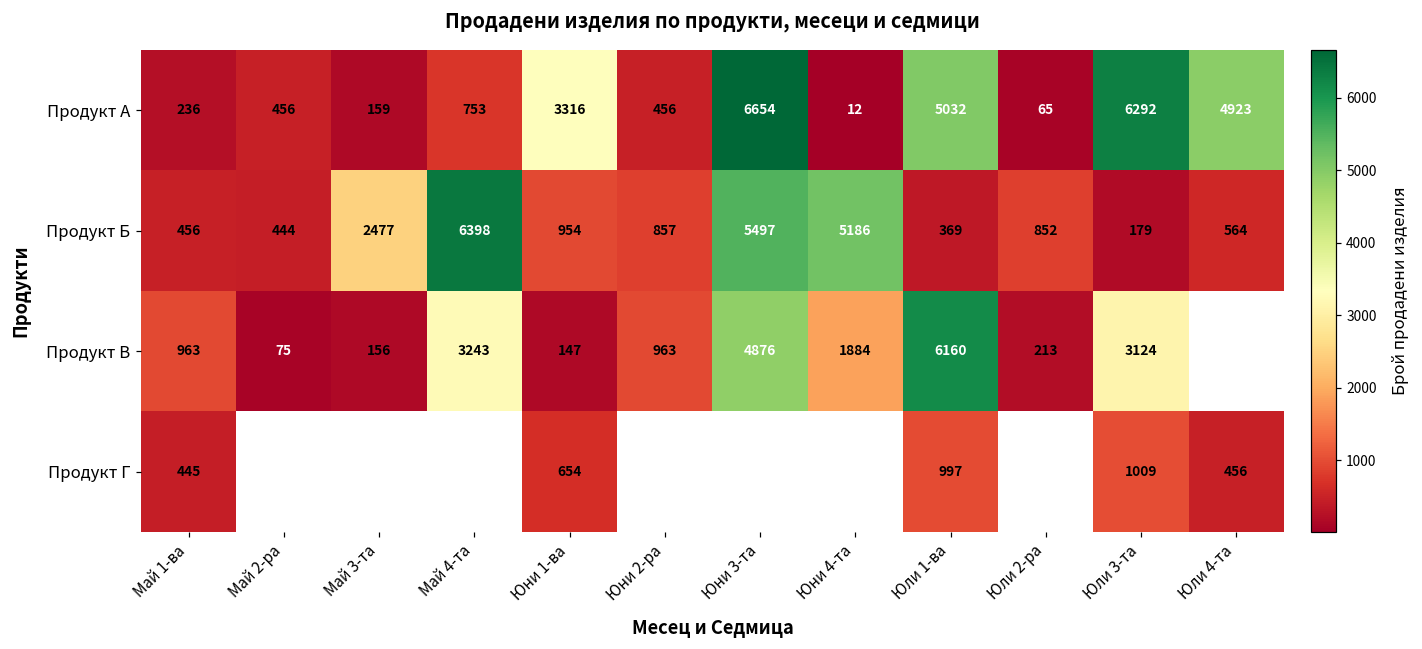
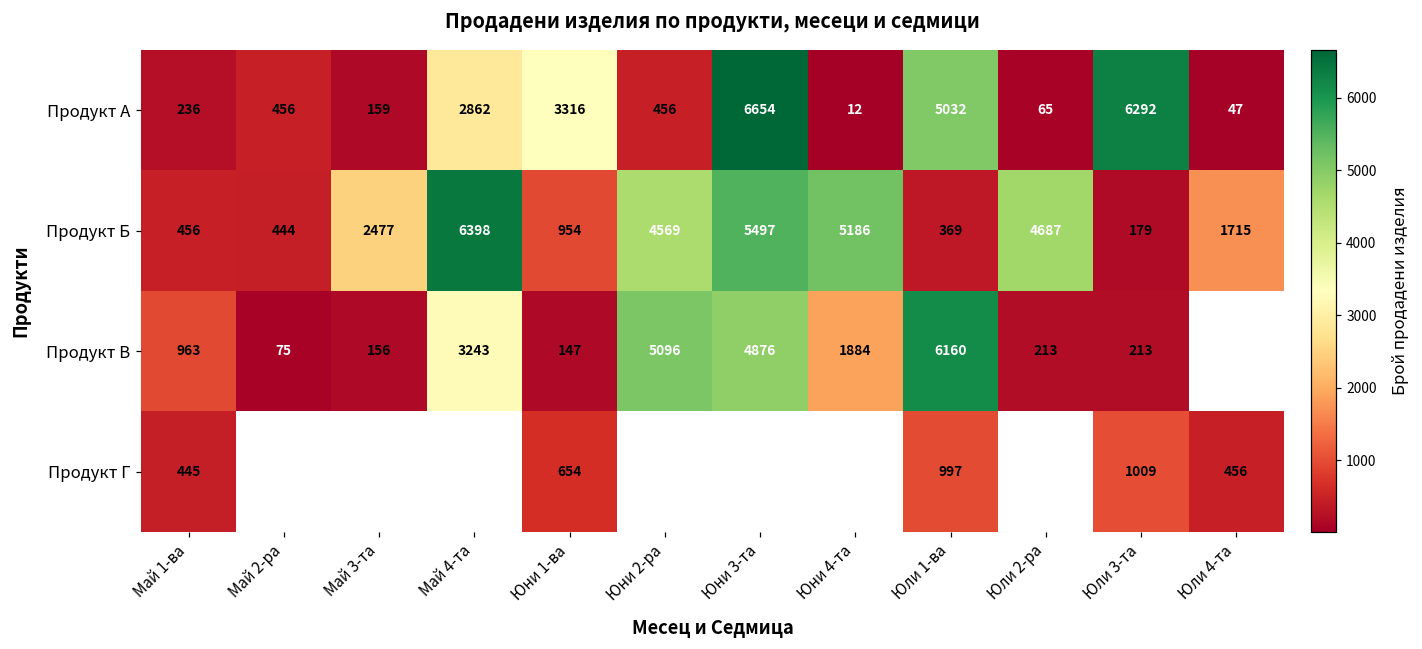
  {
    "Продукт А": {
      "Май 1-ва": 236,
      "Май 2-ра": 456,
      "Май 3-та": 159,
-     "Май 4-та": 753,
+     "Май 4-та": 2862,
      "Юни 1-ва": 3316,
      "Юни 2-ра": 456,
      "Юни 3-та": 6654,
      "Юни 4-та": 12,
      "Юли 1-ва": 5032,
      "Юли 2-ра": 65,
      "Юли 3-та": 6292,
-     "Юли 4-та": 4923
+     "Юли 4-та": 47
    },
    "Продукт Б": {
      "Май 1-ва": 456,
      "Май 2-ра": 444,
      "Май 3-та": 2477,
      "Май 4-та": 6398,
      "Юни 1-ва": 954,
-     "Юни 2-ра": 857,
+     "Юни 2-ра": 4569,
      "Юни 3-та": 5497,
      "Юни 4-та": 5186,
      "Юли 1-ва": 369,
-     "Юли 2-ра": 852,
+     "Юли 2-ра": 4687,
      "Юли 3-та": 179,
-     "Юли 4-та": 564
+     "Юли 4-та": 1715
    },
    "Продукт В": {
      "Май 1-ва": 963,
      "Май 2-ра": 75,
      "Май 3-та": 156,
      "Май 4-та": 3243,
      "Юни 1-ва": 147,
-     "Юни 2-ра": 963,
+     "Юни 2-ра": 5096,
      "Юни 3-та": 4876,
      "Юни 4-та": 1884,
      "Юли 1-ва": 6160,
      "Юли 2-ра": 213,
-     "Юли 3-та": 3124
+     "Юли 3-та": 213
    },
    "Продукт Г": {
      "Май 1-ва": 445,
      "Юни 1-ва": 654,
      "Юли 1-ва": 997,
      "Юли 3-та": 1009,
      "Юли 4-та": 456
    }
  }
